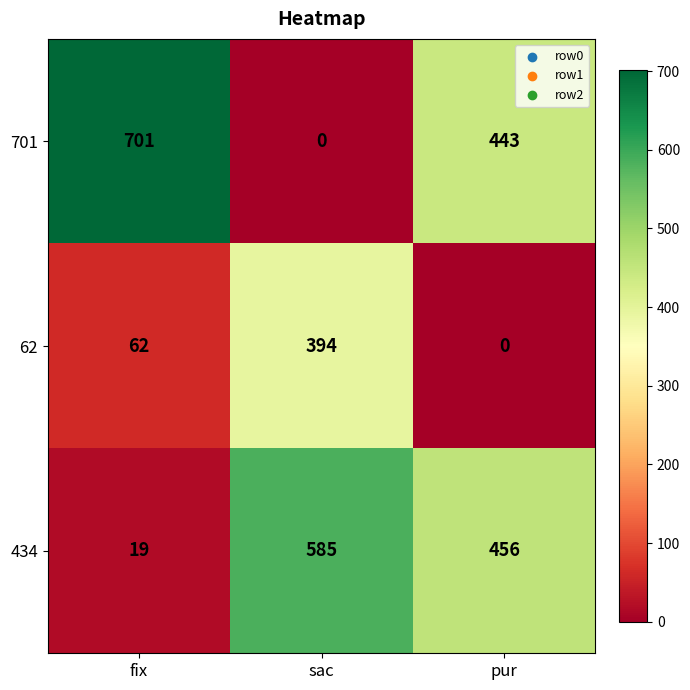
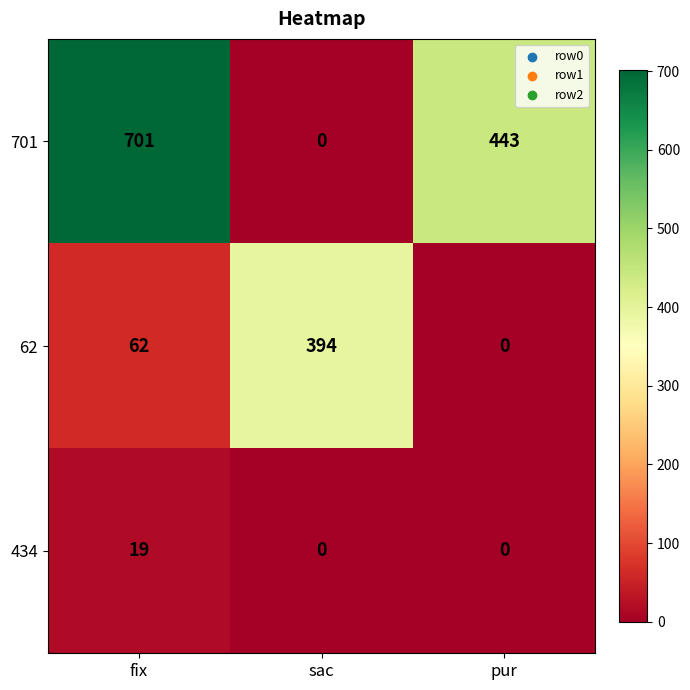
  {
    "701": {
      "fix": 701,
      "sac": 0,
      "pur": 443
    },
    "62": {
      "fix": 62,
      "sac": 394,
      "pur": 0
    },
    "434": {
      "fix": 19,
-     "sac": 585,
-     "pur": 456
+     "sac": 0,
+     "pur": 0
    }
  }
